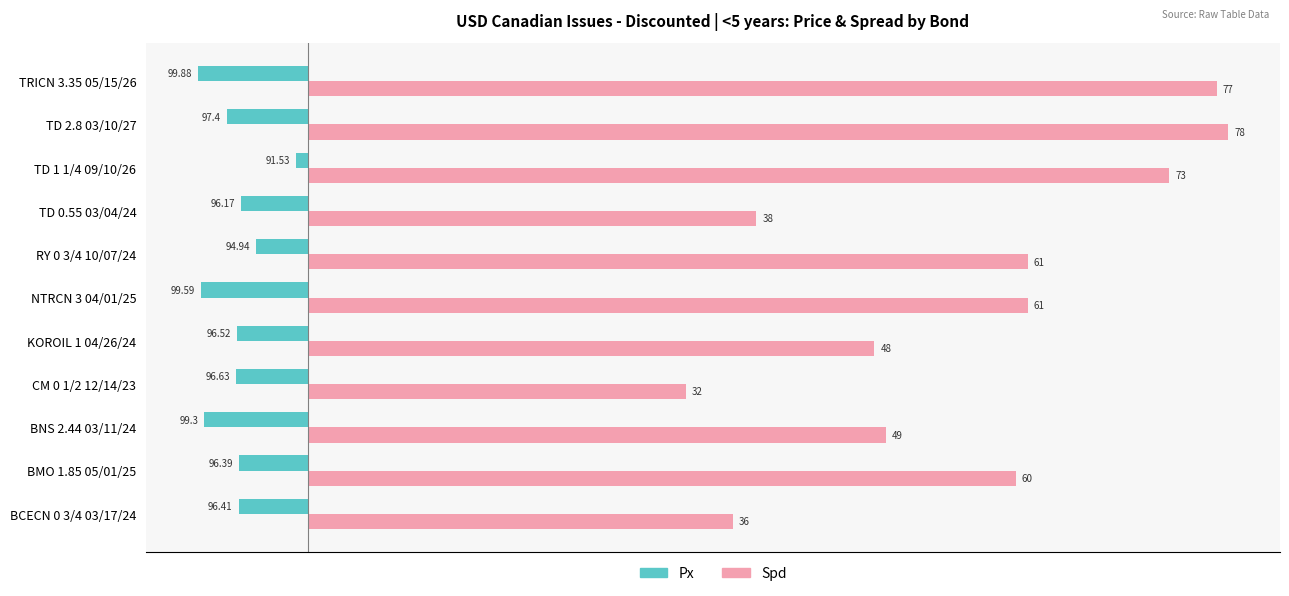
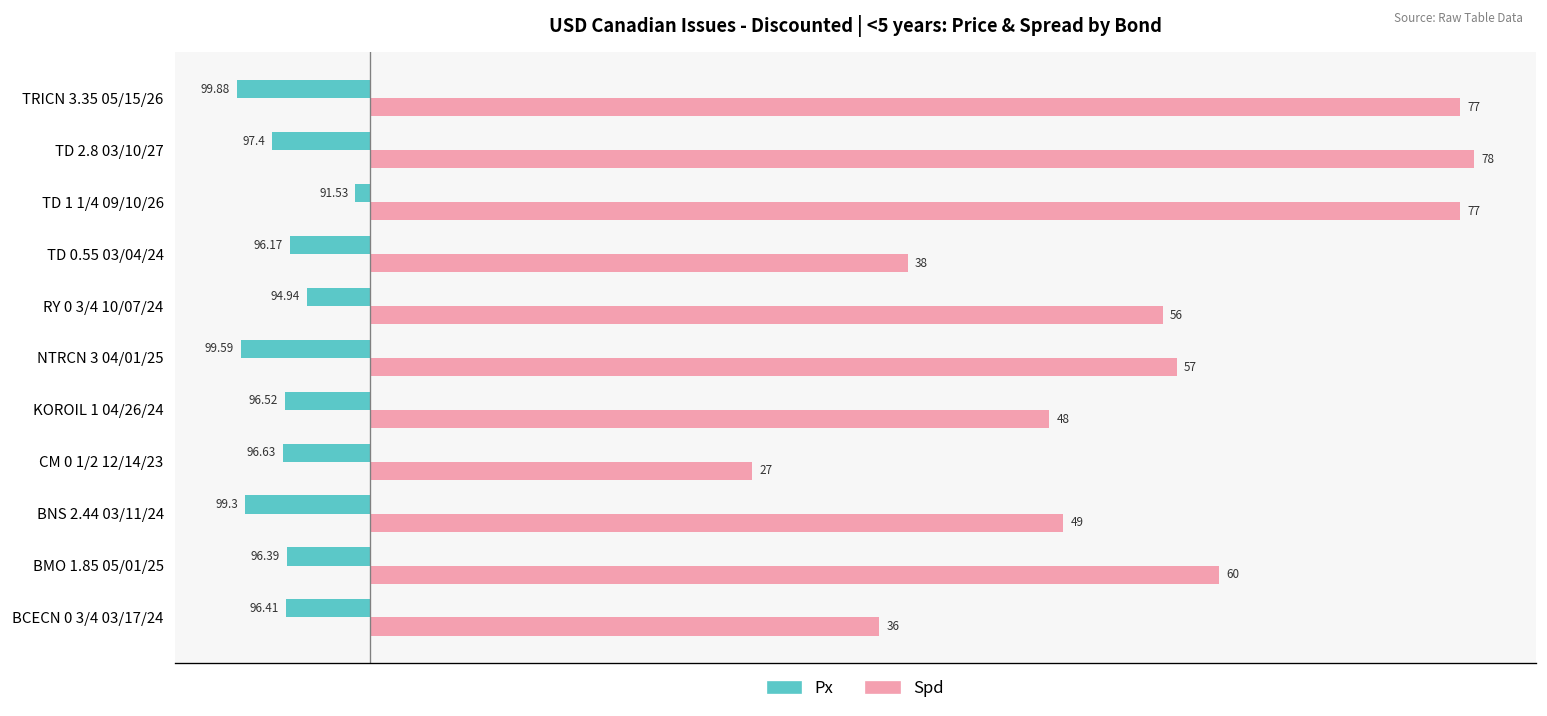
  {
    "Spd": {
      "TRICN 3.35 05/15/26": 77,
      "TD 2.8 03/10/27": 78,
-     "TD 1 1/4 09/10/26": 73,
+     "TD 1 1/4 09/10/26": 77,
      "TD 0.55 03/04/24": 38,
-     "RY 0 3/4 10/07/24": 61,
-     "NTRCN 3 04/01/25": 61,
+     "RY 0 3/4 10/07/24": 56,
+     "NTRCN 3 04/01/25": 57,
      "KOROIL 1 04/26/24": 48,
-     "CM 0 1/2 12/14/23": 32,
+     "CM 0 1/2 12/14/23": 27,
      "BNS 2.44 03/11/24": 49,
      "BMO 1.85 05/01/25": 60,
      "BCECN 0 3/4 03/17/24": 36
    }
  }
